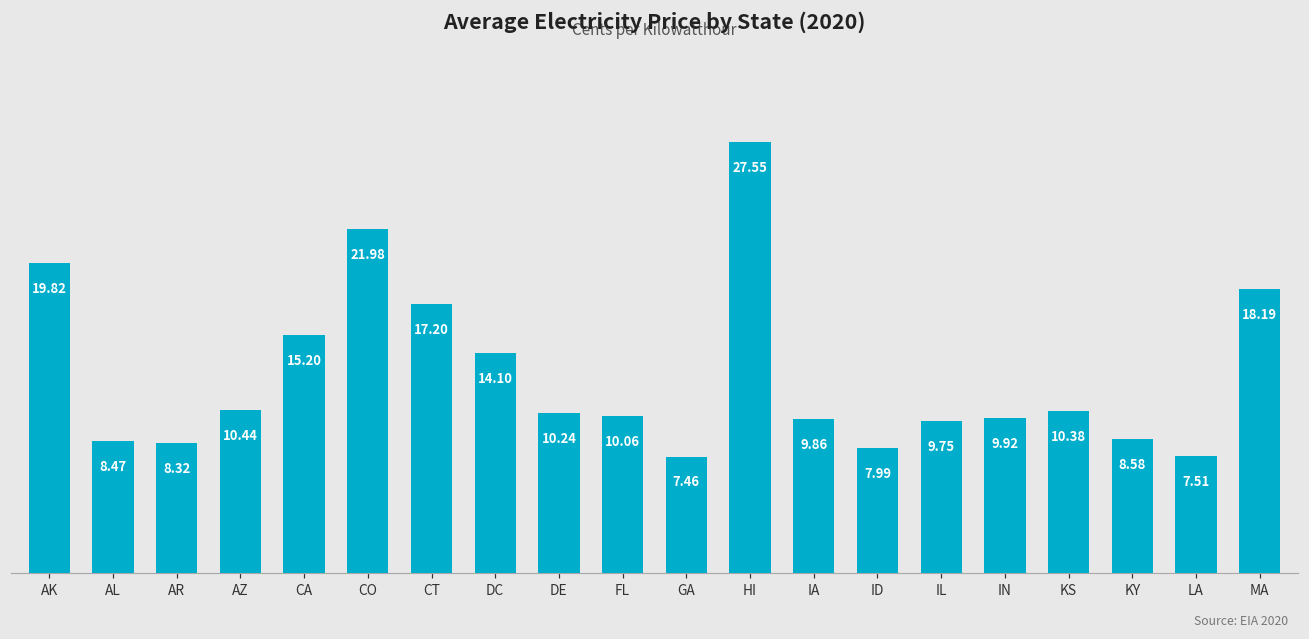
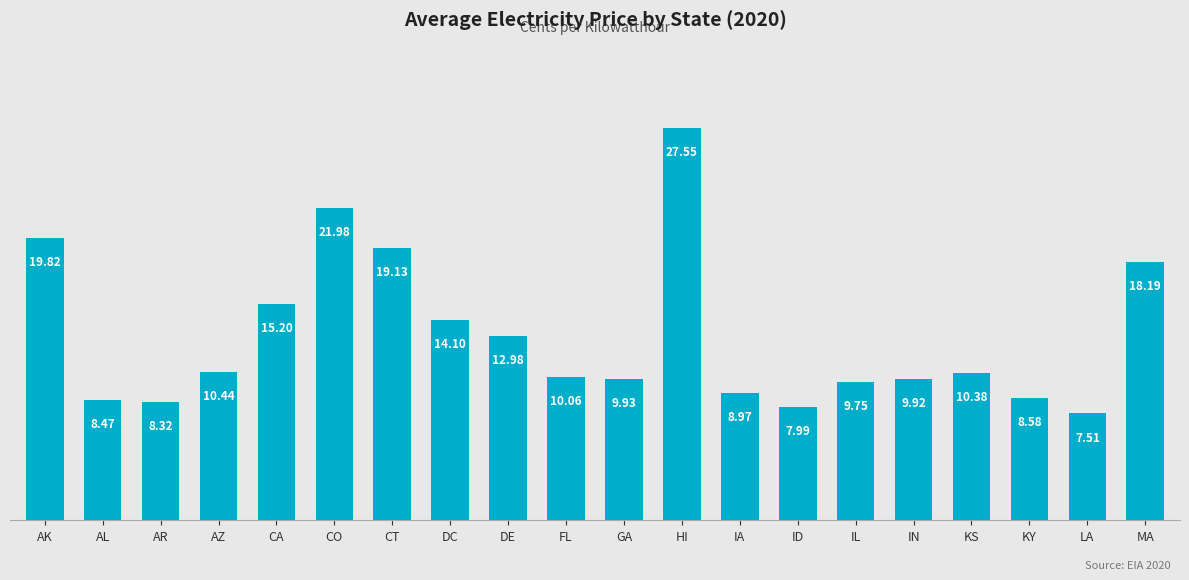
  {
    "AK": 19.82,
    "AL": 8.47,
    "AR": 8.32,
    "AZ": 10.44,
    "CA": 15.20,
    "CO": 21.98,
-   "CT": 17.20,
+   "CT": 19.13,
    "DC": 14.10,
-   "DE": 10.24,
+   "DE": 12.98,
    "FL": 10.06,
-   "GA": 7.46,
+   "GA": 9.93,
    "HI": 27.55,
-   "IA": 9.86,
+   "IA": 8.97,
    "ID": 7.99,
    "IL": 9.75,
    "IN": 9.92,
    "KS": 10.38,
    "KY": 8.58,
    "LA": 7.51,
    "MA": 18.19
  }
